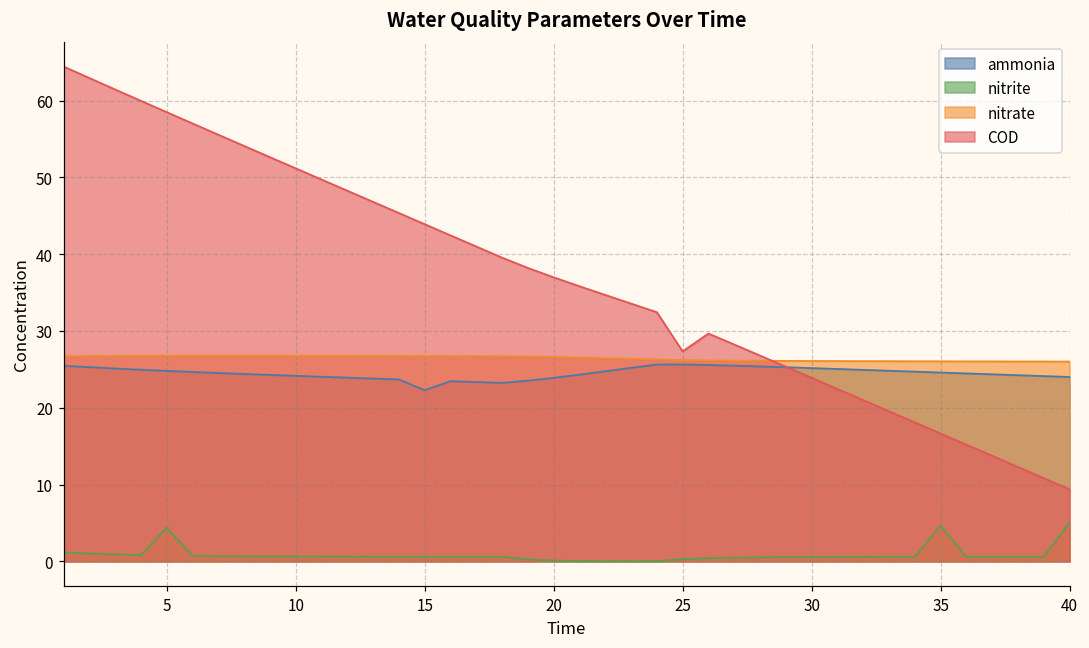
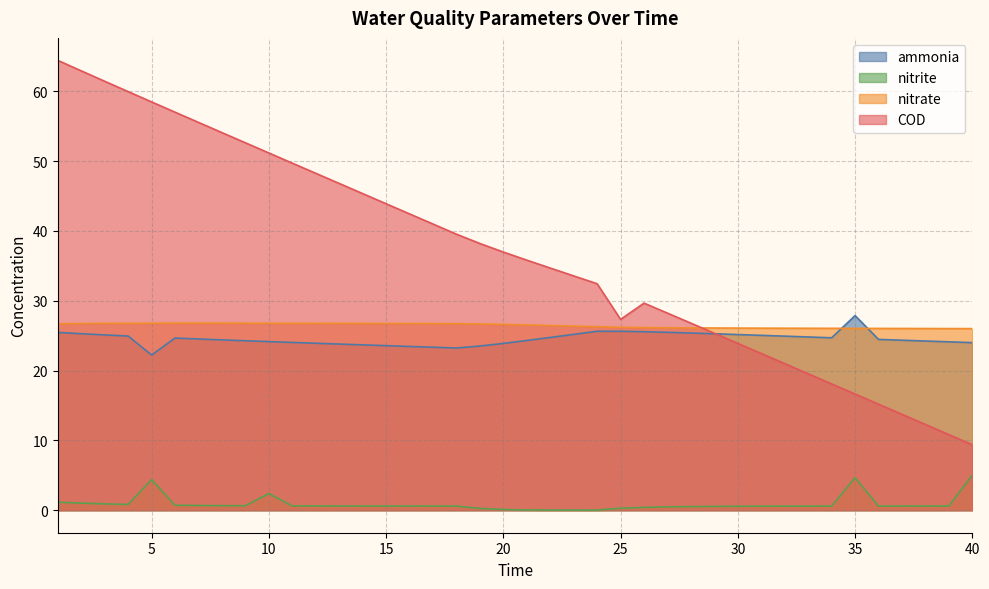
  {
    "ammonia": {
-     "5": 25,
+     "5": 22,
      "10": 24,
-     "15": 22,
+     "15": 24,
      "20": 24,
      "25": 26,
      "30": 25,
-     "35": 25,
+     "35": 28,
      "40": 24
    },
    "nitrite": {
      "5": 4,
-     "10": 1,
+     "10": 2,
      "15": 1,
      "20": 0,
      "25": 0,
      "30": 1,
      "35": 5,
      "40": 5
    },
    "nitrate": {
      "5": 27,
      "10": 27,
      "15": 27,
      "20": 27,
      "25": 26,
      "30": 26,
      "35": 26,
      "40": 26
    },
    "COD": {
      "5": 58,
      "10": 51,
      "15": 44,
      "20": 37,
      "25": 27,
      "30": 24,
      "35": 17,
      "40": 9
    }
  }
